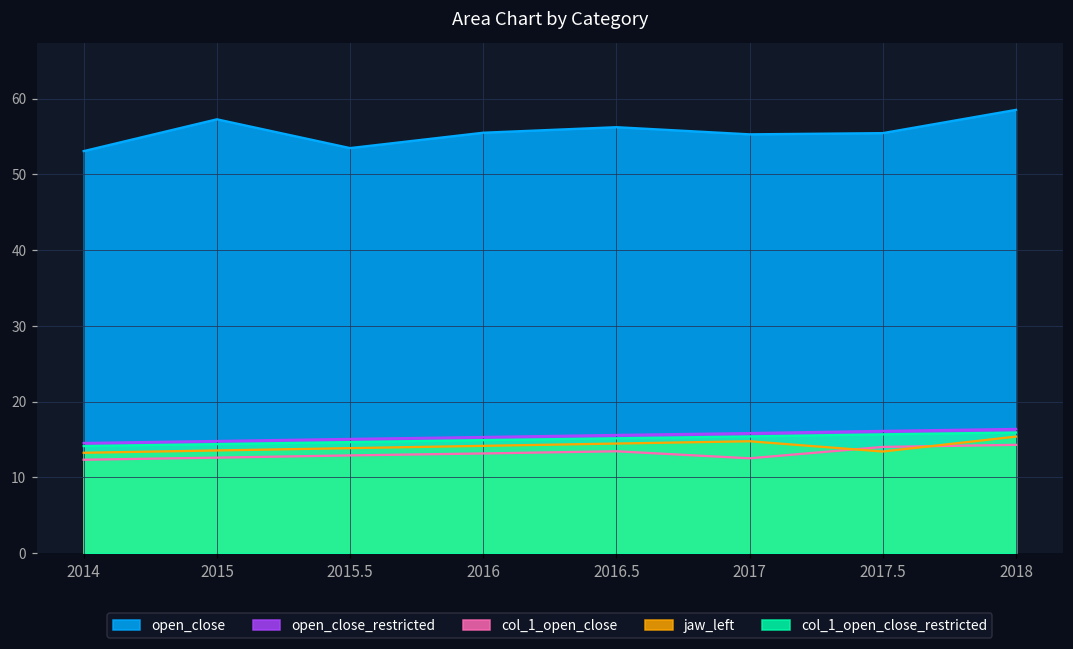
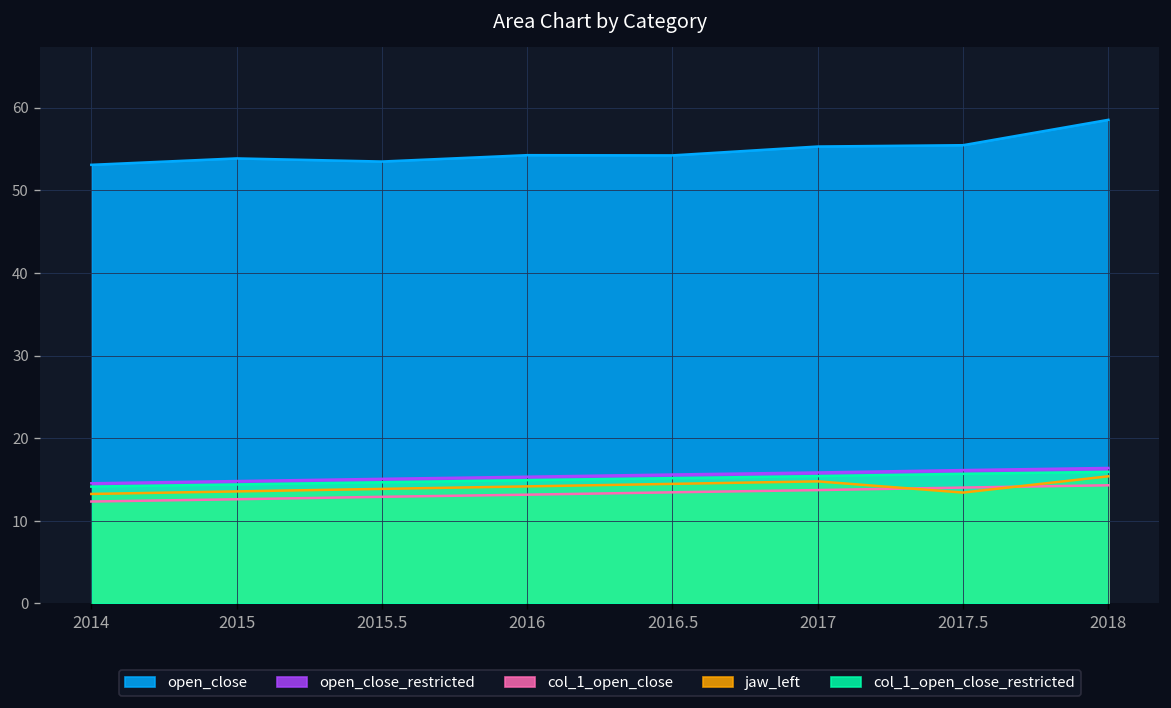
  {
    "open_close": {
      "2014": 53,
-     "2015": 57,
+     "2015": 54,
      "2015.5": 53,
-     "2016": 56,
-     "2016.5": 56,
+     "2016": 54,
+     "2016.5": 54,
      "2017": 55,
      "2017.5": 55,
      "2018": 59
    },
    "open_close_restricted": {
      "2014": 15,
      "2015": 15,
      "2015.5": 15,
      "2016": 15,
      "2016.5": 16,
      "2017": 16,
      "2017.5": 16,
      "2018": 16
    },
    "col_1_open_close": {
      "2014": 12,
      "2015": 13,
      "2015.5": 13,
      "2016": 13,
      "2016.5": 13,
-     "2017": 13,
+     "2017": 14,
      "2017.5": 14,
      "2018": 14
    },
    "jaw_left": {
      "2014": 13,
      "2015": 14,
      "2015.5": 14,
      "2016": 14,
      "2016.5": 14,
      "2017": 15,
      "2017.5": 13,
      "2018": 15
    },
    "col_1_open_close_restricted": {
      "2014": 14,
      "2015": 14,
      "2015.5": 15,
      "2016": 15,
      "2016.5": 15,
      "2017": 15,
      "2017.5": 16,
      "2018": 16
    }
  }
